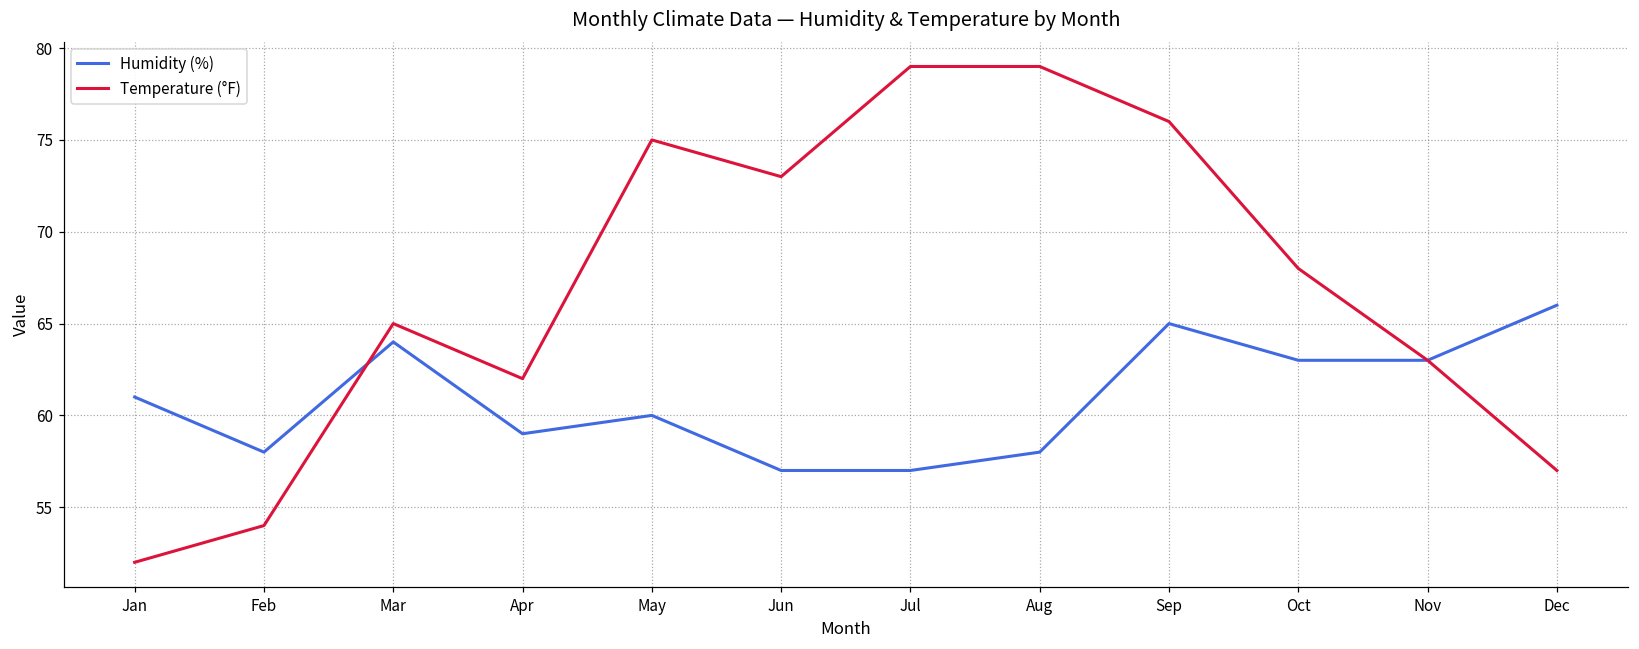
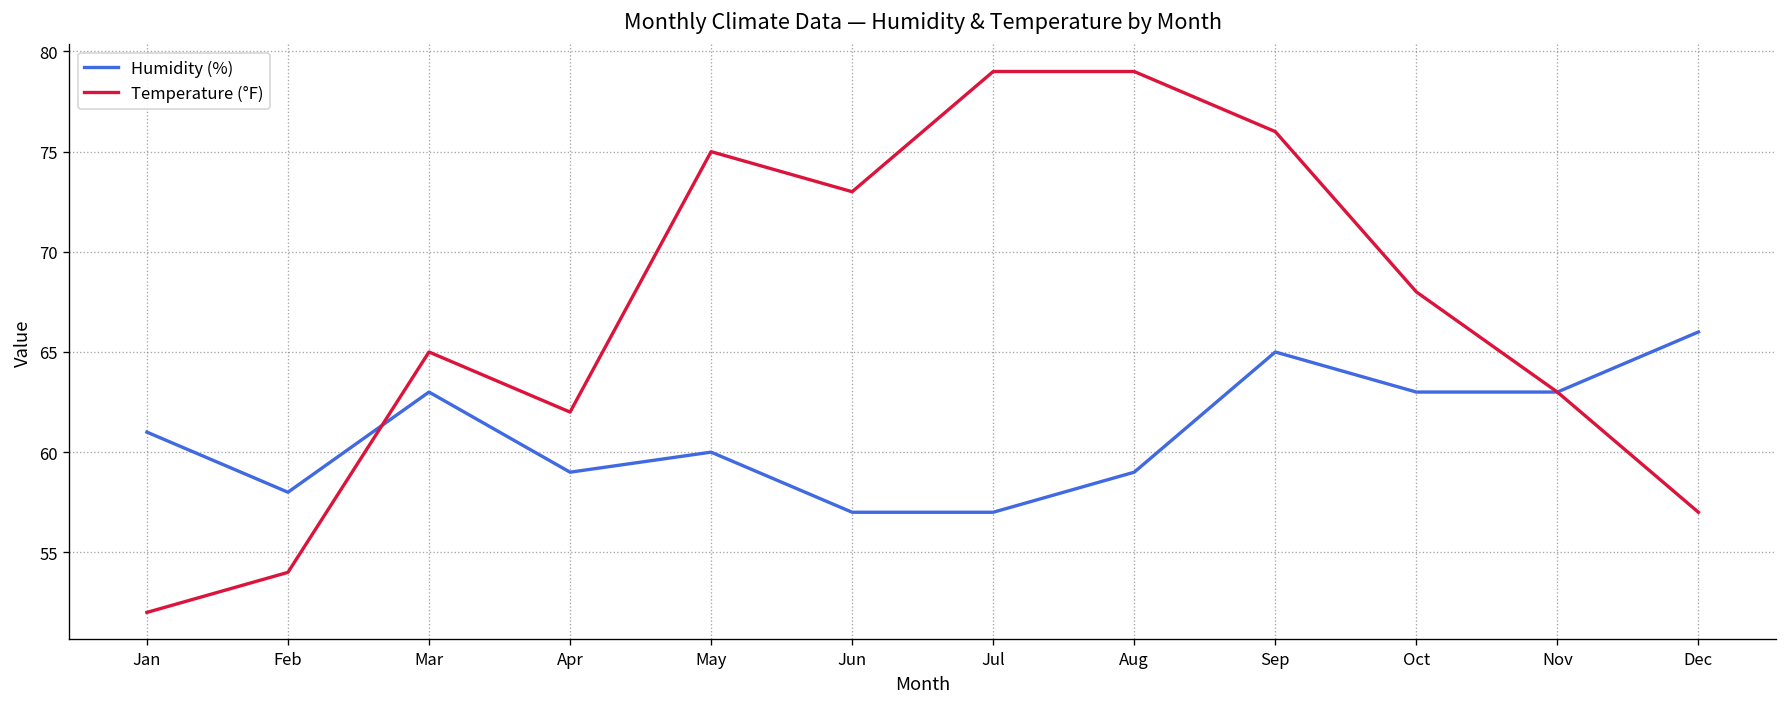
  {
    "Humidity (%)": {
      "Jan": 61,
      "Feb": 58,
-     "Mar": 64,
+     "Mar": 63,
      "Apr": 59,
      "May": 60,
      "Jun": 57,
      "Jul": 57,
-     "Aug": 58,
+     "Aug": 59,
      "Sep": 65,
      "Oct": 63,
      "Dec": 66
    },
    "Temperature (°F)": {
      "Jan": 52,
      "Feb": 54,
      "Mar": 65,
      "Apr": 62,
      "May": 75,
      "Jun": 73,
      "Jul": 79,
      "Aug": 79,
      "Sep": 76,
      "Oct": 68,
      "Dec": 57
    }
  }
